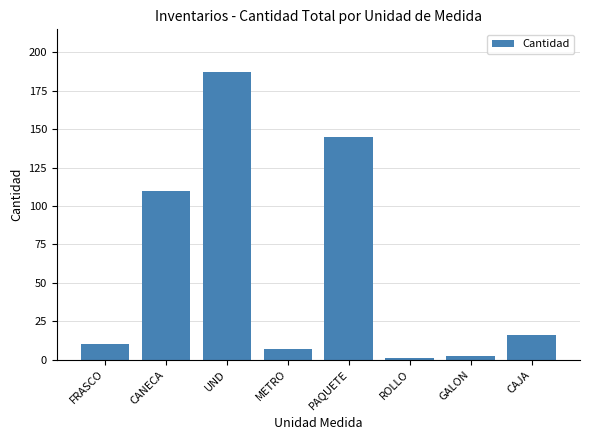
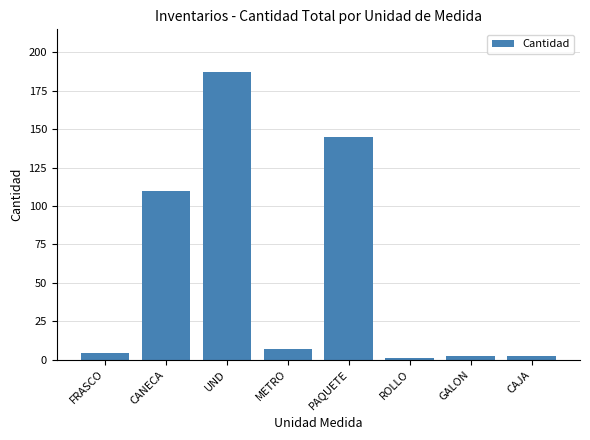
  {
-   "FRASCO": 10,
+   "FRASCO": 4,
    "CANECA": 110,
    "UND": 187,
    "METRO": 7,
    "PAQUETE": 145,
    "GALON": 2,
-   "CAJA": 16
+   "CAJA": 2
  }
